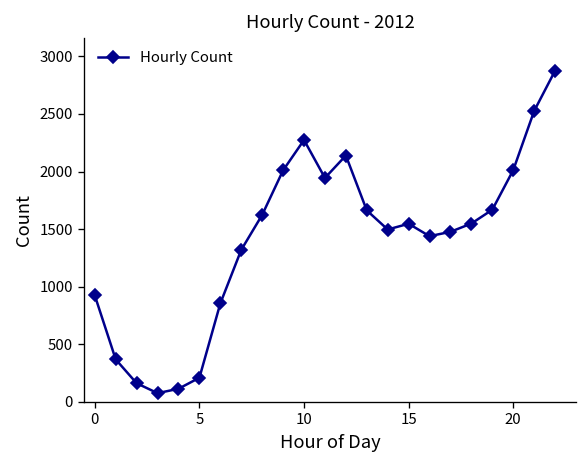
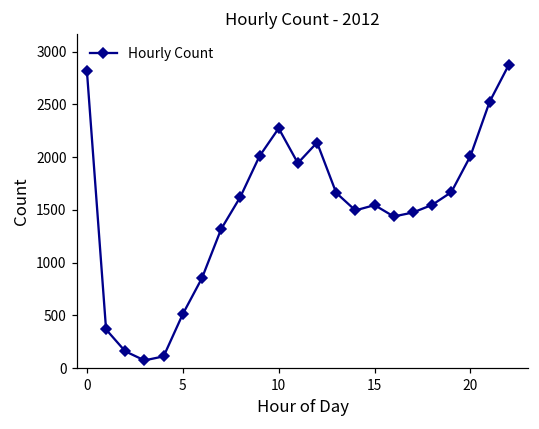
  {
-   "0": 900,
-   "5": 200,
+   "0": 2800,
+   "5": 500,
    "10": 2300,
    "15": 1500,
    "20": 2000
  }
